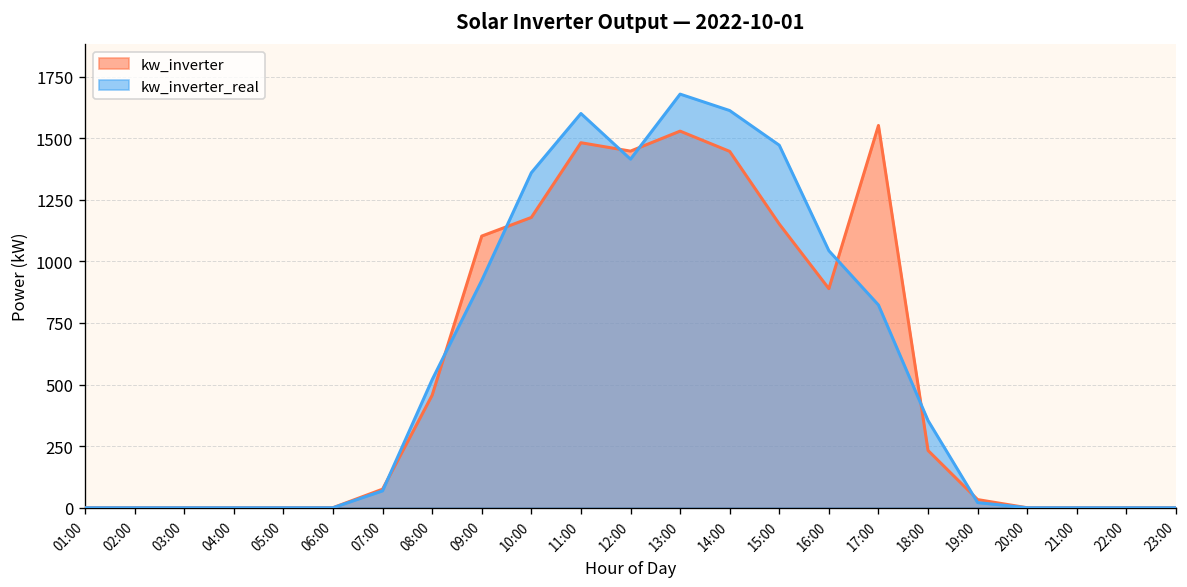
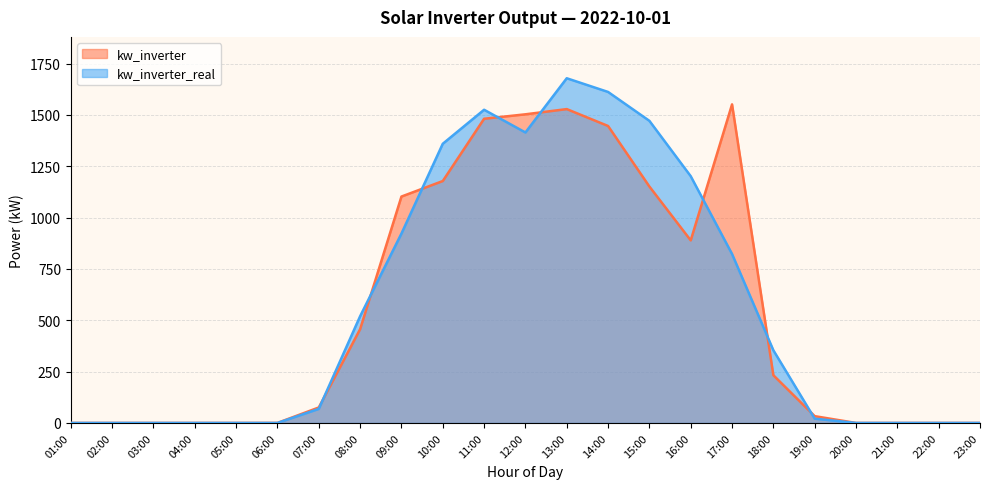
  {
    "kw_inverter": {
      "08:00": 460,
      "09:00": 1100,
      "10:00": 1180,
      "11:00": 1480,
-     "12:00": 1450,
+     "12:00": 1500,
      "13:00": 1530,
      "14:00": 1450,
      "15:00": 1150,
      "16:00": 890,
      "17:00": 1550,
      "18:00": 230,
      "19:00": 30
    },
    "kw_inverter_real": {
      "08:00": 520,
      "09:00": 920,
      "10:00": 1360,
-     "11:00": 1600,
+     "11:00": 1530,
      "12:00": 1410,
      "13:00": 1680,
      "14:00": 1610,
      "15:00": 1470,
-     "16:00": 1040,
+     "16:00": 1200,
      "17:00": 820,
      "18:00": 350,
      "19:00": 20
    }
  }
